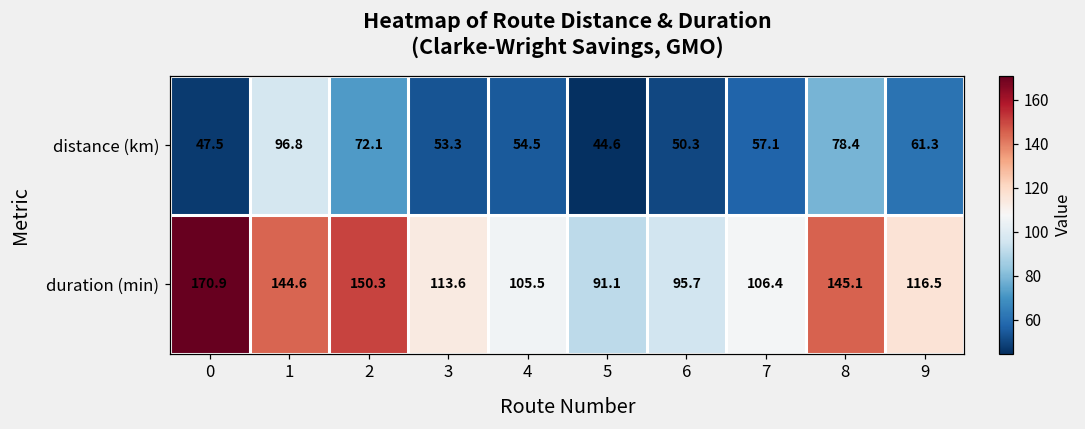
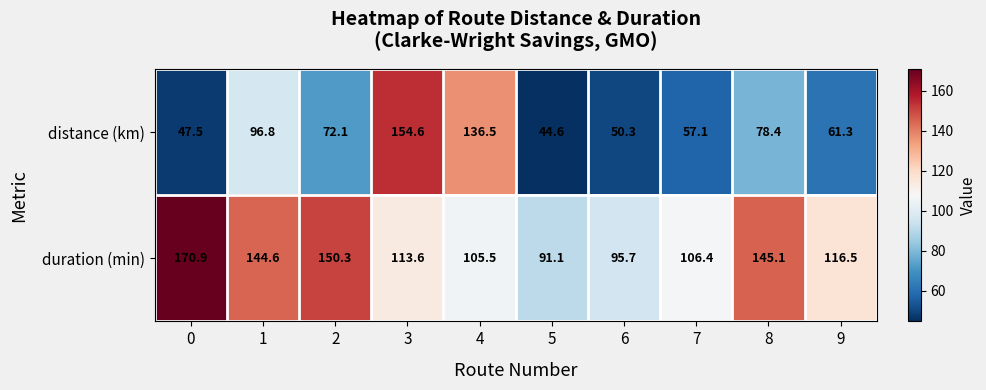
  {
    "distance (km)": {
      "0": 47.5,
      "1": 96.8,
      "2": 72.1,
-     "3": 53.3,
-     "4": 54.5,
+     "3": 154.6,
+     "4": 136.5,
      "5": 44.6,
      "6": 50.3,
      "7": 57.1,
      "8": 78.4,
      "9": 61.3
    },
    "duration (min)": {
      "0": 170.9,
      "1": 144.6,
      "2": 150.3,
      "3": 113.6,
      "4": 105.5,
      "5": 91.1,
      "6": 95.7,
      "7": 106.4,
      "8": 145.1,
      "9": 116.5
    }
  }
